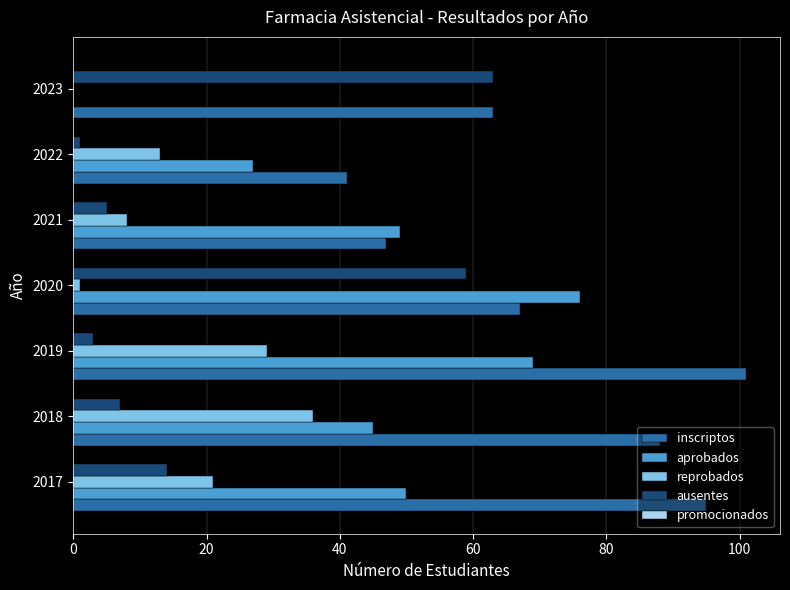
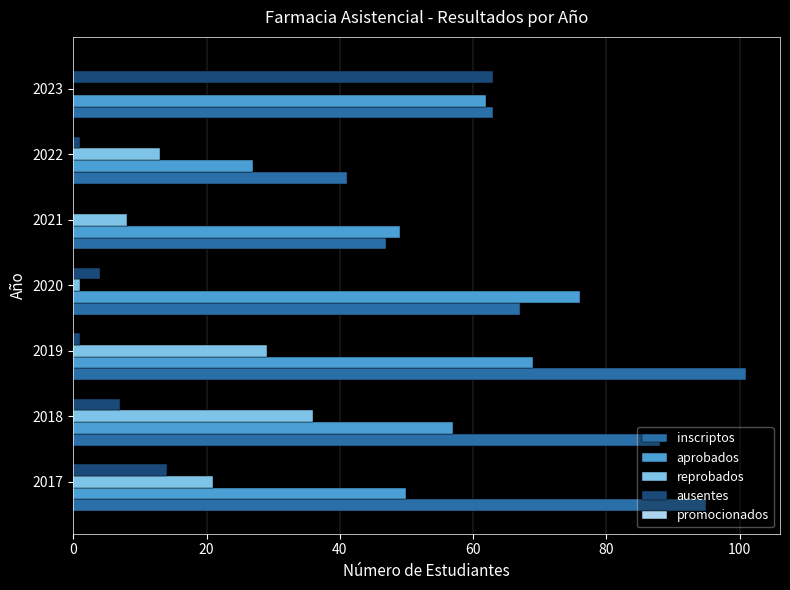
  {
    "inscriptos": {
      "2023": 63,
      "2022": 41,
      "2021": 47,
      "2020": 67,
      "2019": 101
    },
    "aprobados": {
-     "2023": 0,
+     "2023": 62,
      "2022": 27,
      "2021": 49,
      "2020": 76,
      "2019": 69,
-     "2018": 45,
+     "2018": 57,
      "2017": 50
    },
    "ausentes": {
      "2023": 63,
      "2022": 1,
-     "2021": 5,
-     "2020": 59,
-     "2019": 3,
+     "2021": 0,
+     "2020": 4,
+     "2019": 1,
      "2018": 7,
      "2017": 14
    }
  }
